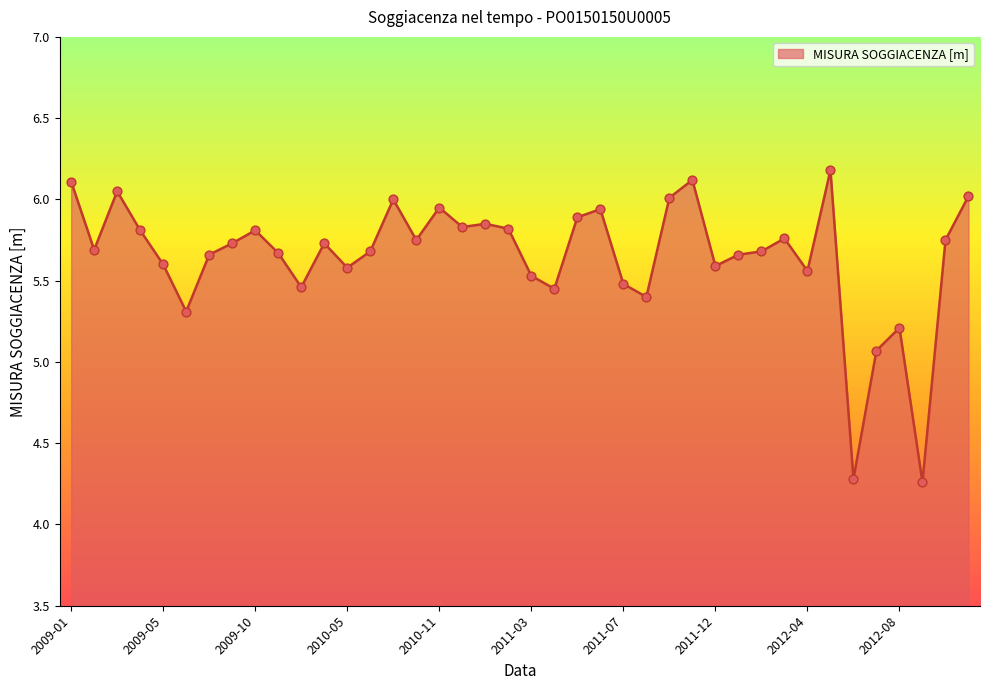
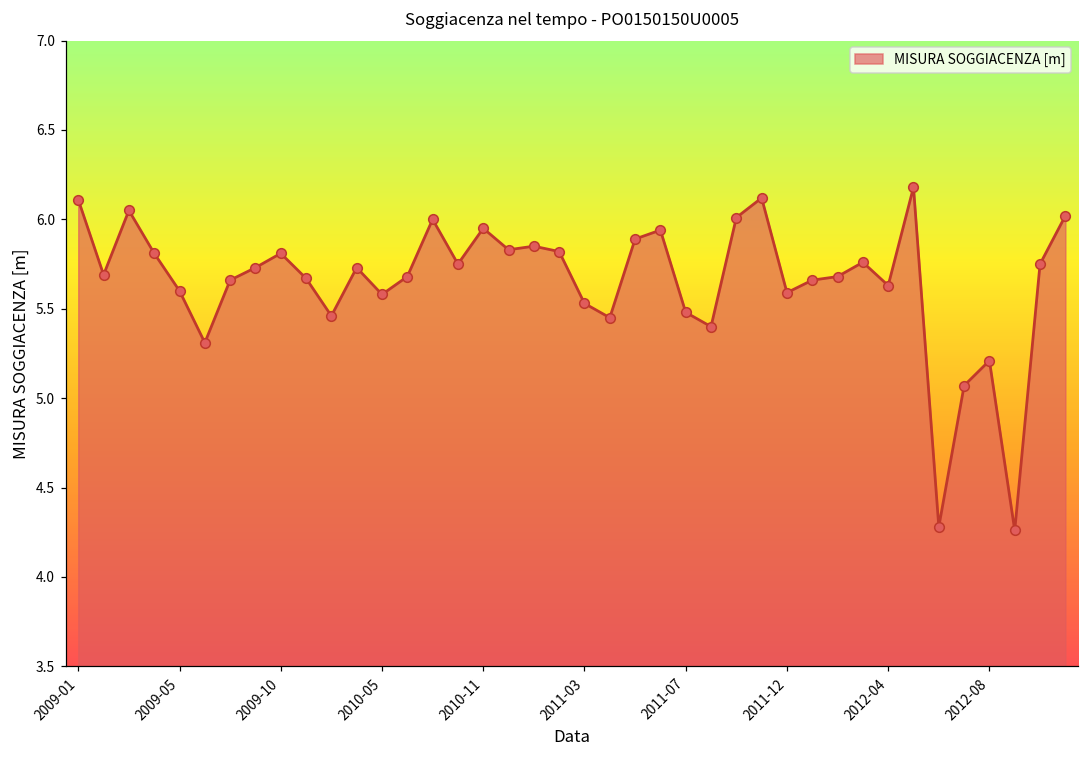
  {
    "2009-01": 6.11,
    "2009-05": 5.60,
    "2009-10": 5.81,
    "2010-05": 5.58,
    "2010-11": 5.95,
    "2011-03": 5.53,
    "2011-07": 5.48,
    "2011-12": 5.59,
-   "2012-04": 5.56,
+   "2012-04": 5.63,
    "2012-08": 5.21
  }
